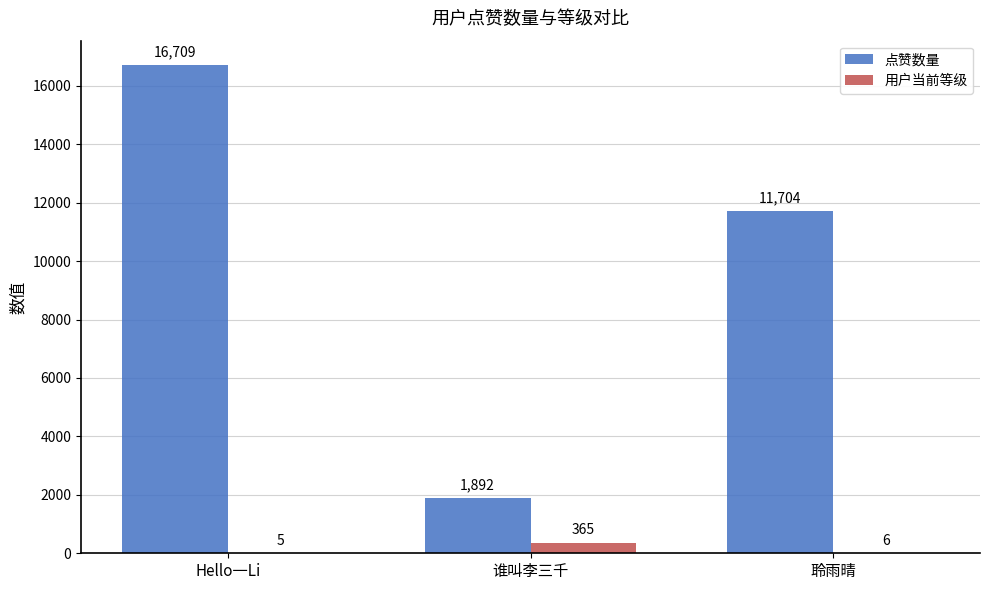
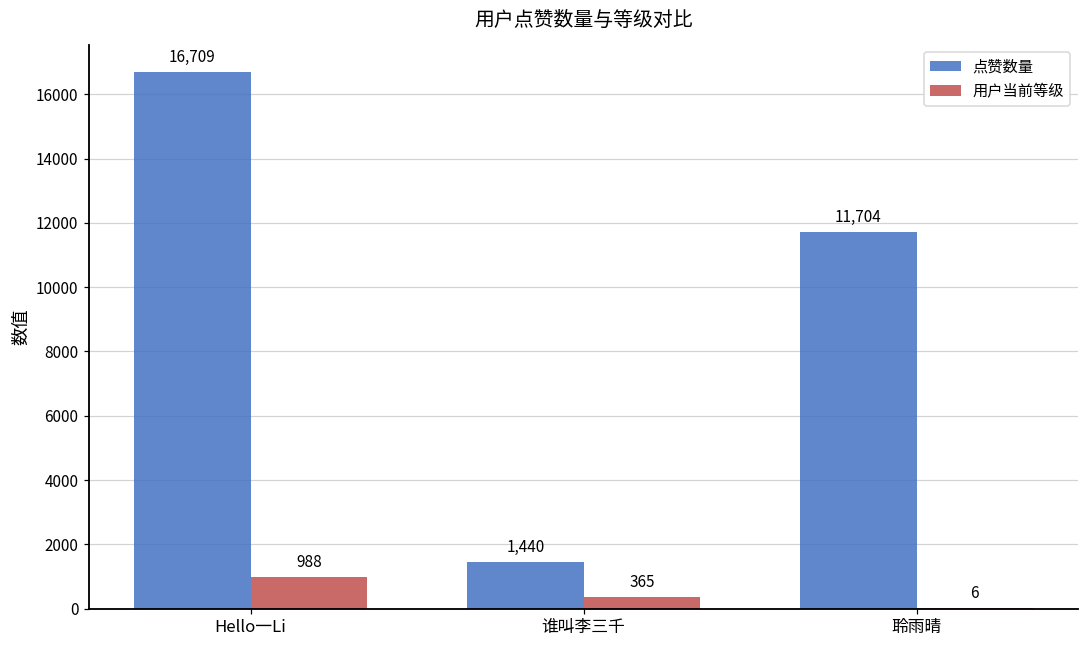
  {
    "点赞数量": {
      "Hello一Li": "16,709",
-     "谁叫李三千": "1,892",
+     "谁叫李三千": "1,440",
      "聆雨晴": "11,704"
    },
    "用户当前等级": {
-     "Hello一Li": "5",
+     "Hello一Li": "988",
      "谁叫李三千": "365",
      "聆雨晴": "6"
    }
  }
